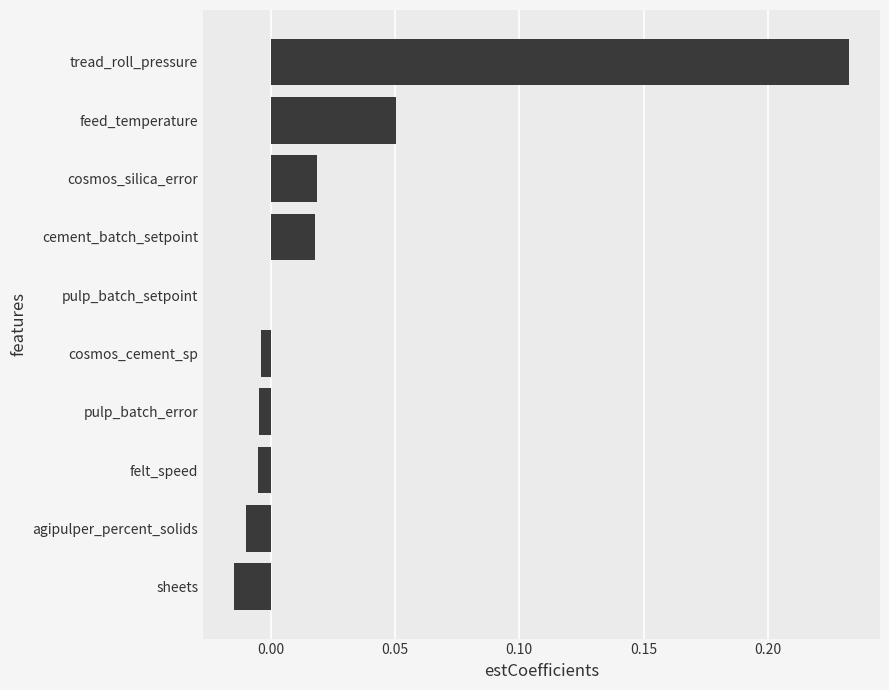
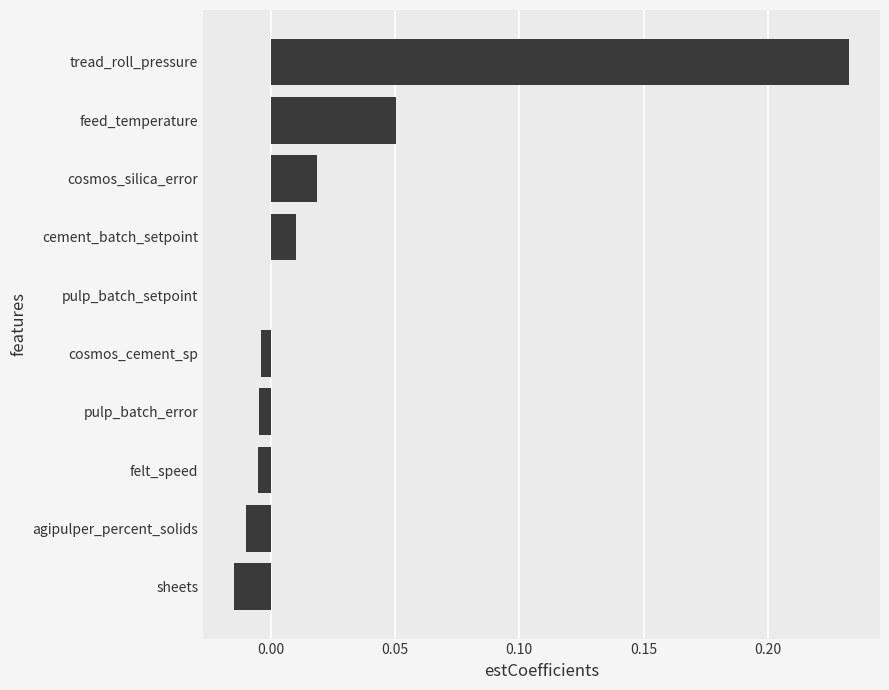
  {
    "tread_roll_pressure": 0.233,
    "feed_temperature": 0.050,
    "cosmos_silica_error": 0.019,
-   "cement_batch_setpoint": 0.018,
+   "cement_batch_setpoint": 0.010,
    "cosmos_cement_sp": -0.004,
    "pulp_batch_error": -0.005,
    "felt_speed": -0.005,
    "agipulper_percent_solids": -0.010,
    "sheets": -0.015
  }
